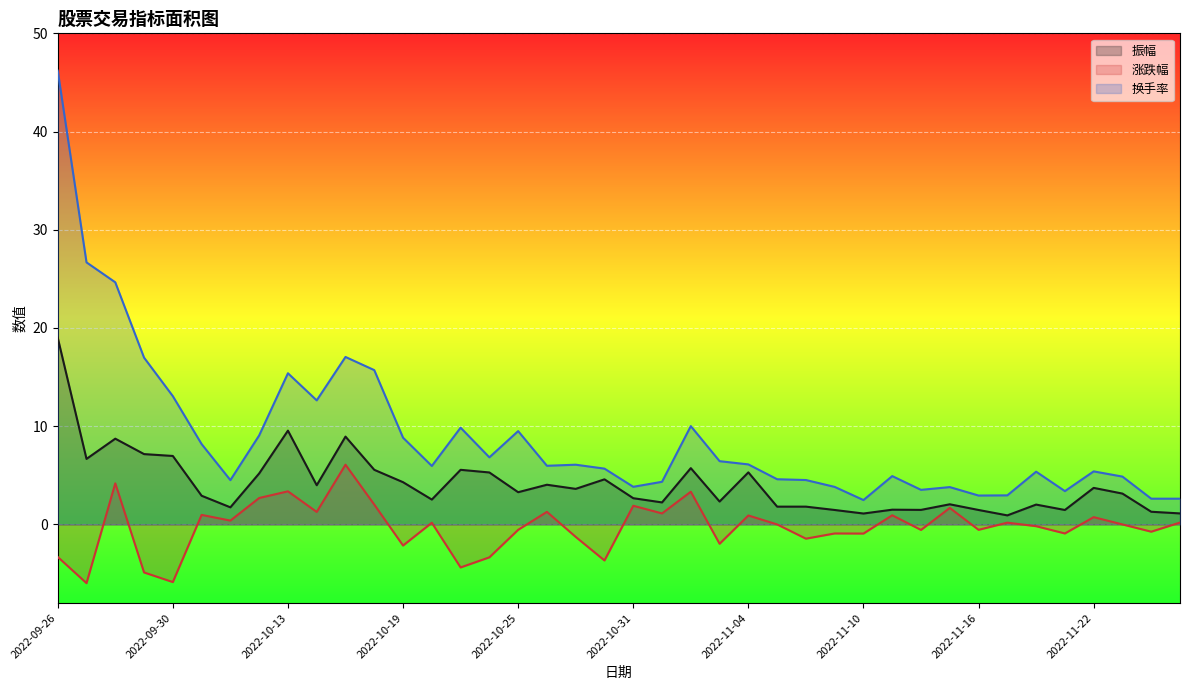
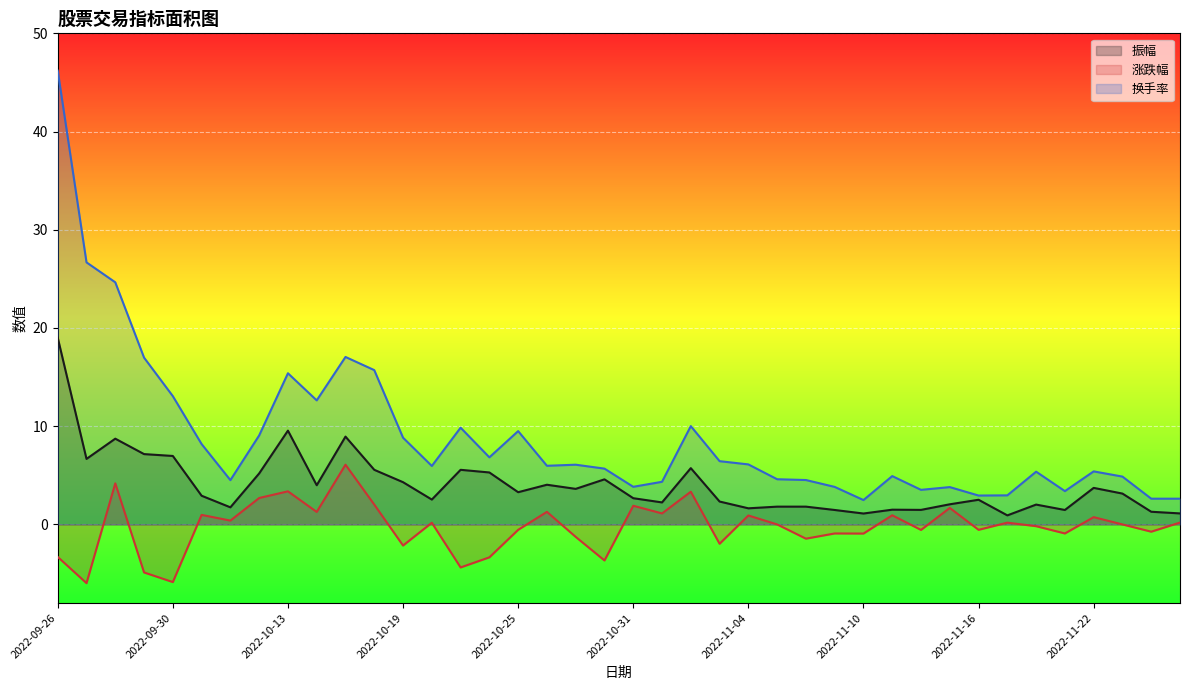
  {
    "振幅": {
      "2022-09-26": 19,
      "2022-09-30": 7,
      "2022-10-13": 10,
      "2022-10-19": 4,
      "2022-10-25": 3,
      "2022-10-31": 3,
-     "2022-11-04": 5,
+     "2022-11-04": 2,
      "2022-11-10": 1,
-     "2022-11-16": 1,
+     "2022-11-16": 3,
      "2022-11-22": 4
    },
    "换手率": {
      "2022-09-26": 46,
      "2022-09-30": 13,
      "2022-10-13": 15,
      "2022-10-19": 9,
      "2022-10-25": 10,
      "2022-10-31": 4,
      "2022-11-04": 6,
      "2022-11-10": 2,
      "2022-11-16": 3,
      "2022-11-22": 5
    }
  }
